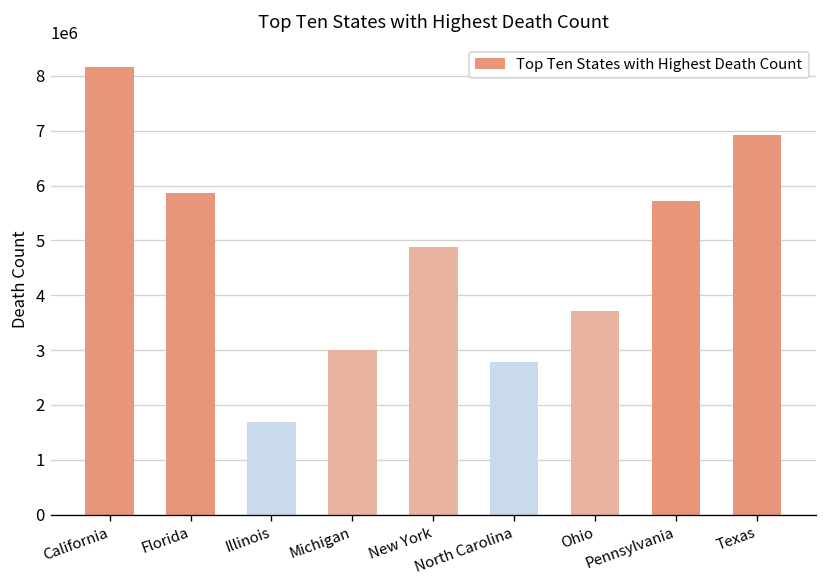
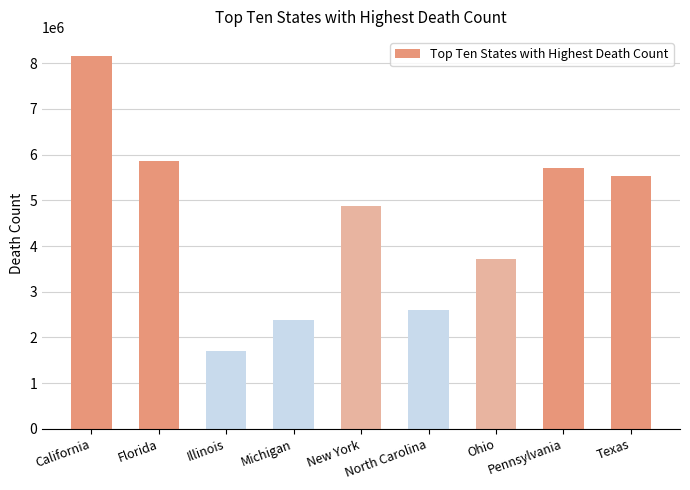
  {
    "California": 8200000,
    "Florida": 5900000,
    "Illinois": 1700000,
-   "Michigan": 3000000,
+   "Michigan": 2400000,
    "New York": 4900000,
-   "North Carolina": 2800000,
+   "North Carolina": 2600000,
    "Ohio": 3700000,
    "Pennsylvania": 5700000,
-   "Texas": 6900000
+   "Texas": 5500000
  }
